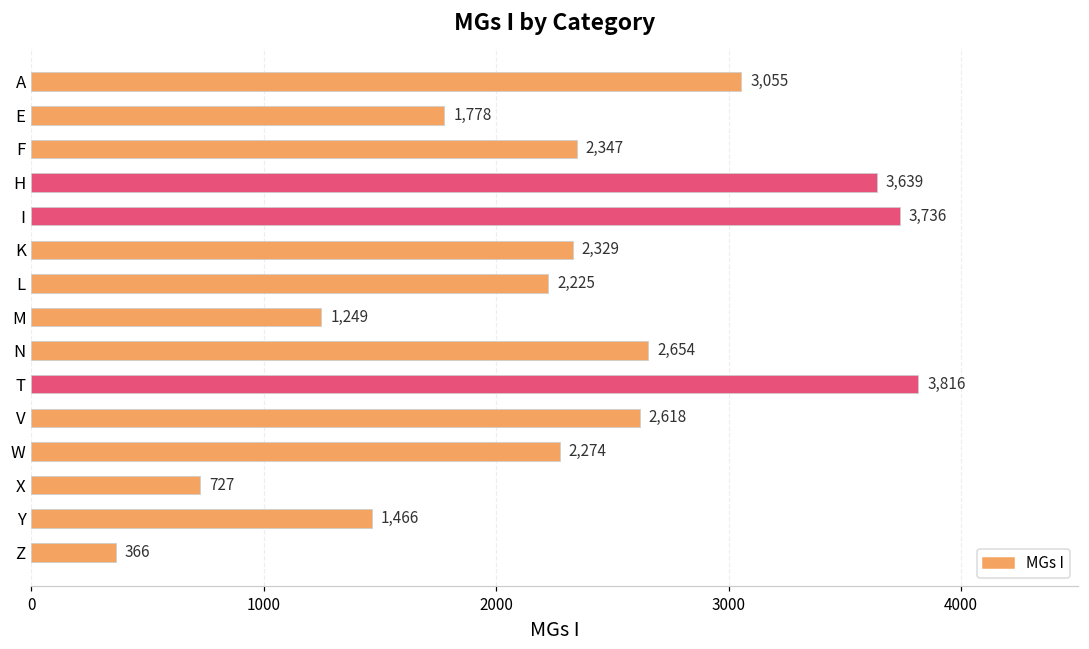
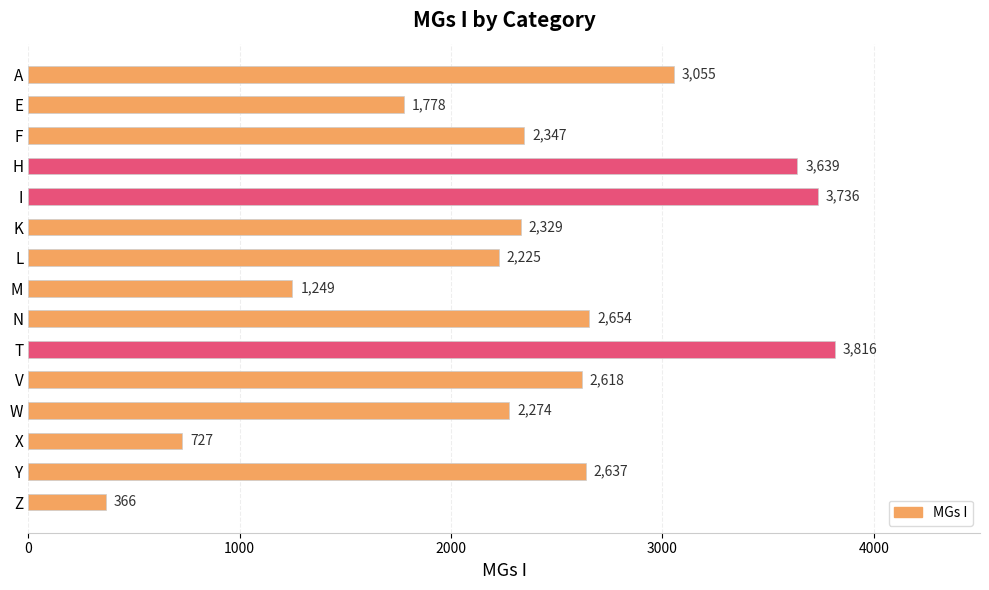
  {
    "A": "3,055",
    "E": "1,778",
    "F": "2,347",
    "H": "3,639",
    "I": "3,736",
    "K": "2,329",
    "L": "2,225",
    "M": "1,249",
    "N": "2,654",
    "T": "3,816",
    "V": "2,618",
    "W": "2,274",
    "X": "727",
-   "Y": "1,466",
+   "Y": "2,637",
    "Z": "366"
  }
